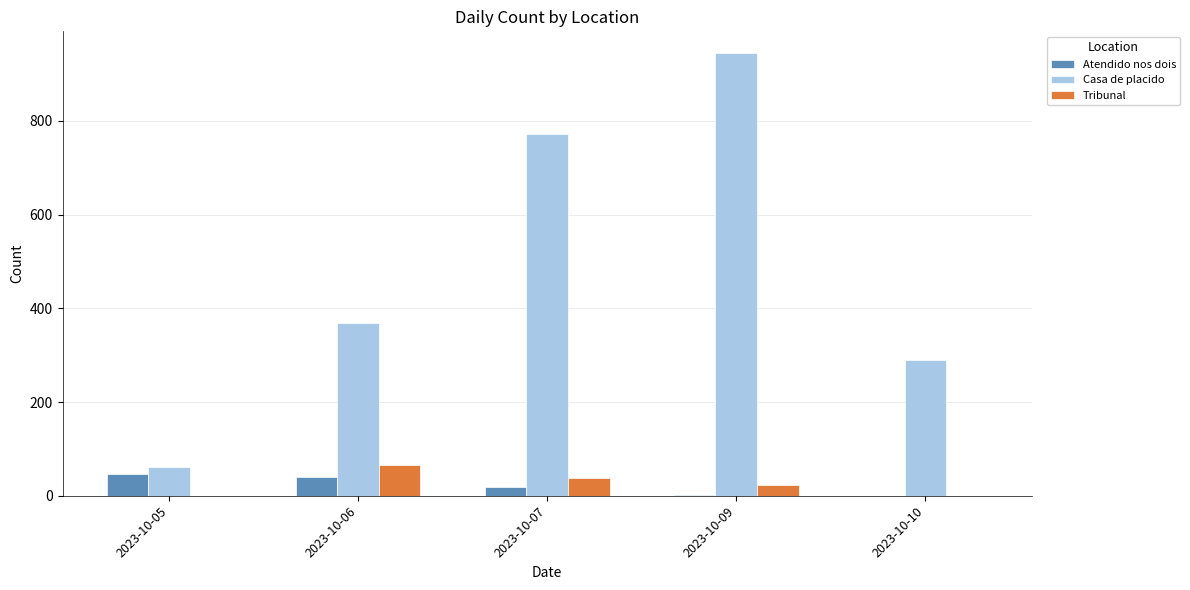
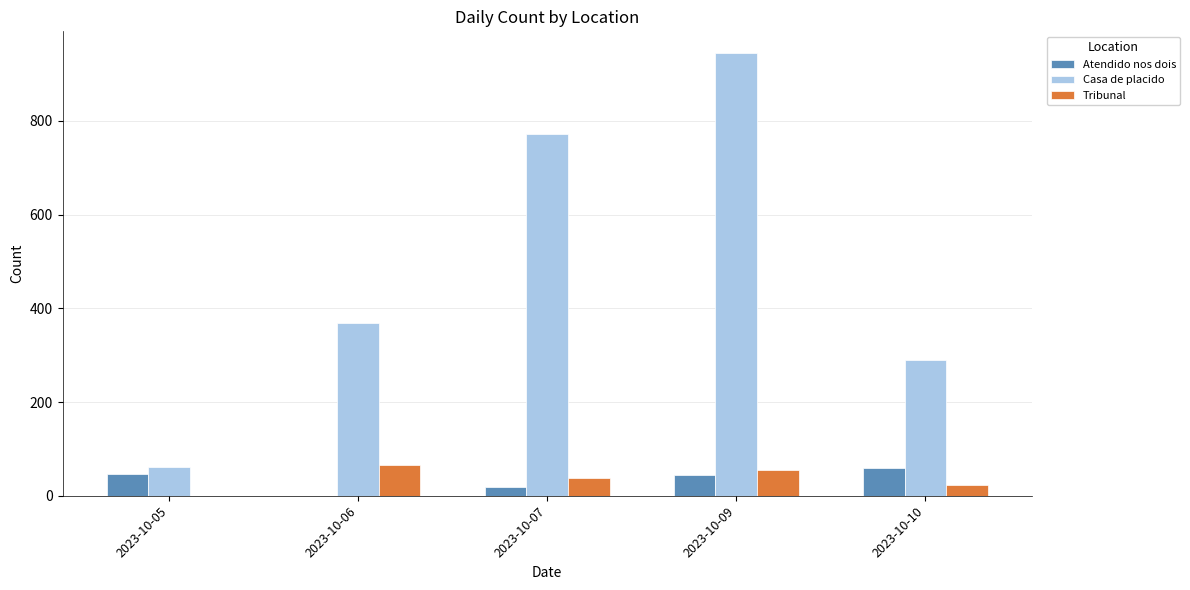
  {
    "Atendido nos dois": {
      "2023-10-05": 50,
-     "2023-10-06": 40,
+     "2023-10-06": 0,
      "2023-10-07": 20,
-     "2023-10-09": 0,
-     "2023-10-10": 0
+     "2023-10-09": 50,
+     "2023-10-10": 60
    },
    "Casa de placido": {
      "2023-10-05": 60,
      "2023-10-06": 370,
      "2023-10-07": 770,
      "2023-10-09": 940,
      "2023-10-10": 290
    },
    "Tribunal": {
      "2023-10-05": 0,
      "2023-10-06": 70,
      "2023-10-07": 40,
-     "2023-10-09": 20,
-     "2023-10-10": 0
+     "2023-10-09": 60,
+     "2023-10-10": 20
    }
  }
